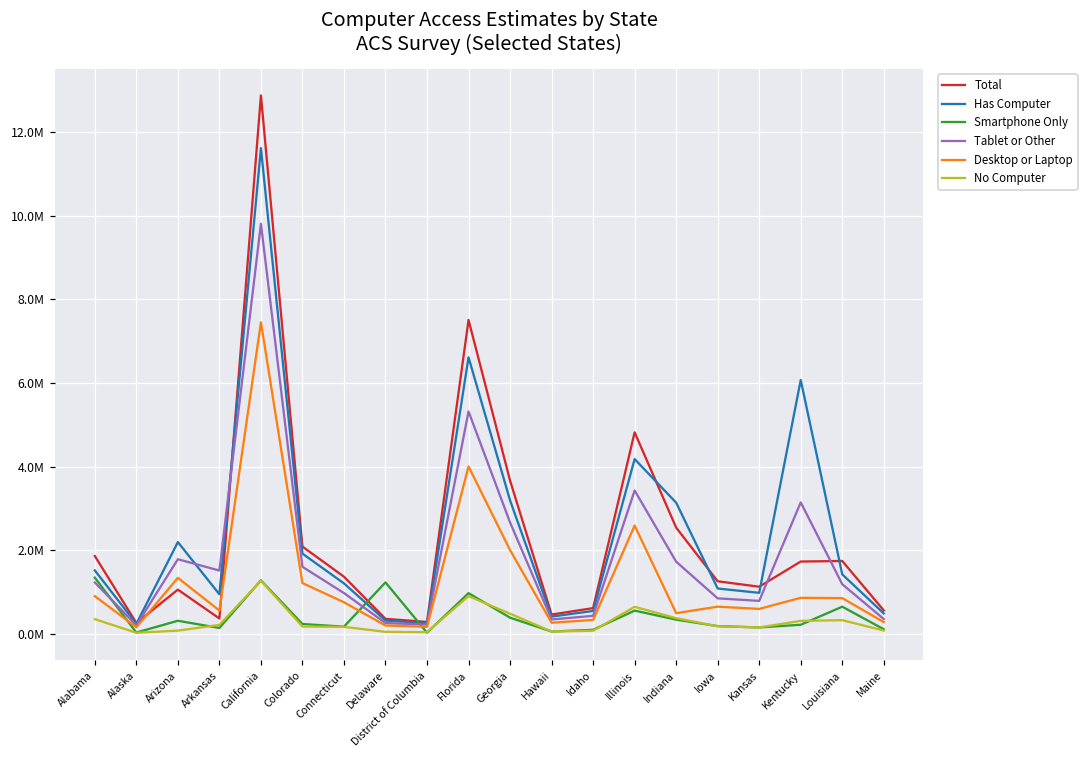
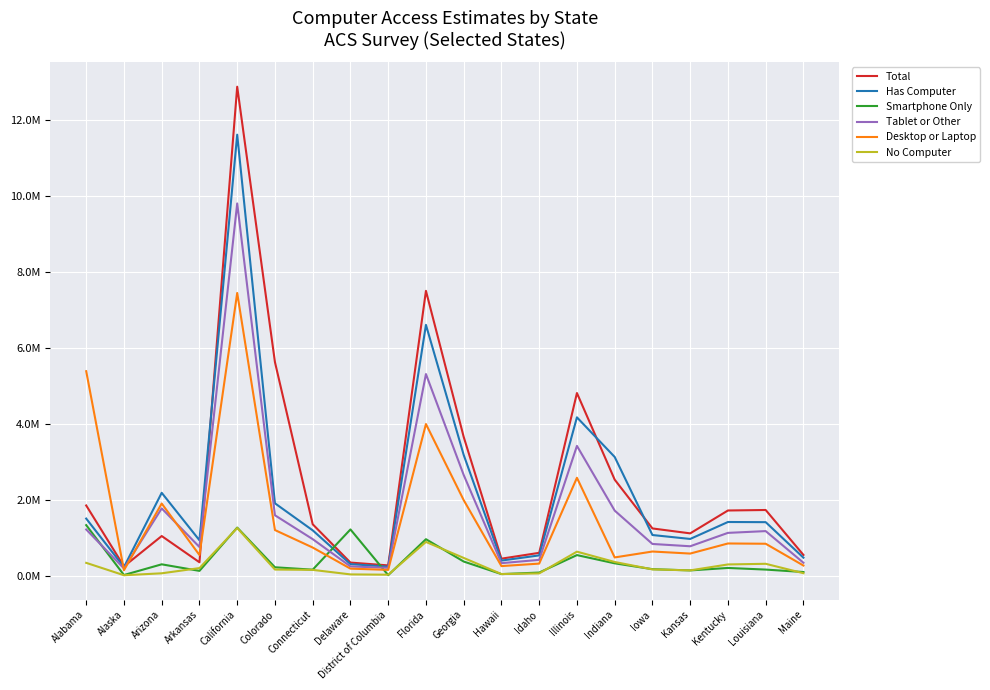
  {
    "Total": {
      "Alabama": 1900000,
      "Arizona": 1100000,
      "Arkansas": 400000,
      "California": 12900000,
-     "Colorado": 2100000,
+     "Colorado": 5600000,
      "Connecticut": 1400000,
      "Florida": 7500000,
      "Georgia": 3700000,
      "Idaho": 600000,
      "Illinois": 4800000,
      "Indiana": 2500000,
      "Iowa": 1300000,
      "Kansas": 1100000,
      "Kentucky": 1700000,
      "Louisiana": 1700000,
      "Maine": 600000
    },
    "Has Computer": {
      "Alabama": 1500000,
      "Arizona": 2200000,
      "Arkansas": 900000,
      "California": 11600000,
      "Colorado": 1900000,
      "Connecticut": 1200000,
      "Florida": 6600000,
      "Georgia": 3200000,
      "Idaho": 500000,
      "Illinois": 4200000,
      "Indiana": 3100000,
      "Iowa": 1100000,
      "Kansas": 1000000,
-     "Kentucky": 6100000,
+     "Kentucky": 1400000,
      "Louisiana": 1400000,
      "Maine": 500000
    },
    "Smartphone Only": {
      "Alabama": 1300000,
      "Arizona": 300000,
      "Arkansas": 100000,
      "Delaware": 1200000,
      "Florida": 1000000,
      "Georgia": 400000,
      "Illinois": 500000,
      "Kentucky": 200000,
-     "Louisiana": 600000
+     "Louisiana": 200000
    },
    "Tablet or Other": {
      "Alabama": 1200000,
      "Arizona": 1800000,
-     "Arkansas": 1500000,
+     "Arkansas": 800000,
      "California": 9800000,
      "Colorado": 1600000,
      "Connecticut": 1000000,
      "Florida": 5300000,
      "Georgia": 2700000,
      "Hawaii": 300000,
      "Idaho": 400000,
      "Illinois": 3400000,
      "Indiana": 1700000,
      "Iowa": 800000,
      "Kansas": 800000,
-     "Kentucky": 3100000,
+     "Kentucky": 1100000,
      "Louisiana": 1200000,
      "Maine": 300000
    },
    "Desktop or Laptop": {
-     "Alabama": 900000,
-     "Arizona": 1300000,
+     "Alabama": 5400000,
+     "Arizona": 1900000,
      "Arkansas": 600000,
      "California": 7500000,
      "Colorado": 1200000,
      "Connecticut": 700000,
      "Florida": 4000000,
      "Georgia": 2000000,
      "Hawaii": 300000,
      "Idaho": 300000,
      "Illinois": 2600000,
      "Indiana": 500000,
      "Iowa": 600000,
      "Kansas": 600000,
      "Kentucky": 900000,
      "Louisiana": 800000,
      "Maine": 300000
    },
    "No Computer": {
      "Alabama": 300000,
      "Arizona": 100000,
      "Arkansas": 200000,
      "Delaware": 0,
      "Florida": 900000,
      "Georgia": 500000,
      "Illinois": 600000,
      "Kentucky": 300000,
      "Louisiana": 300000
    }
  }
